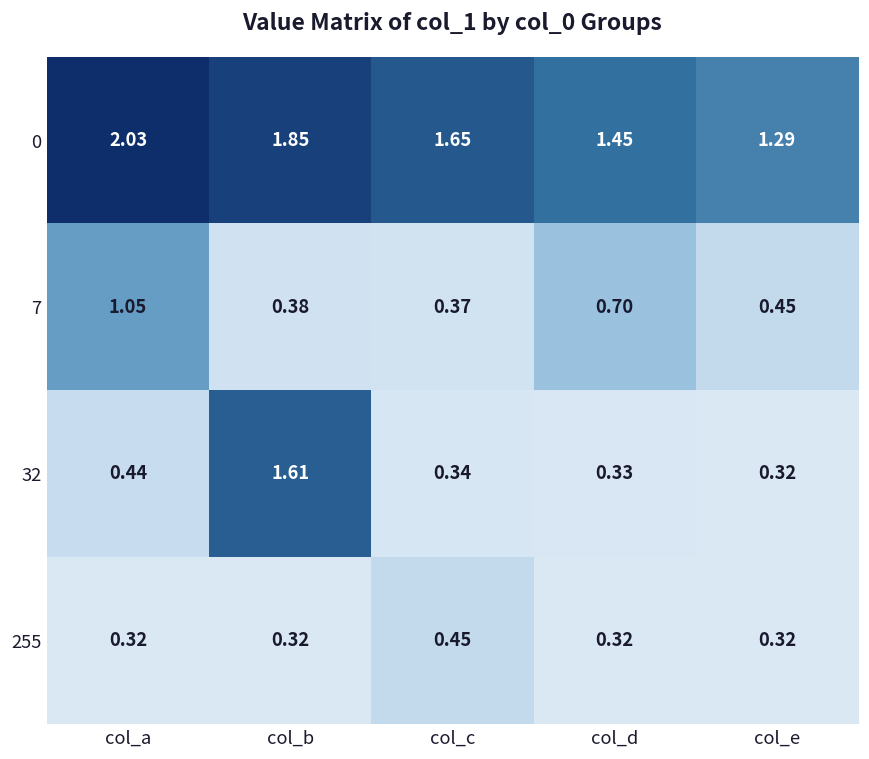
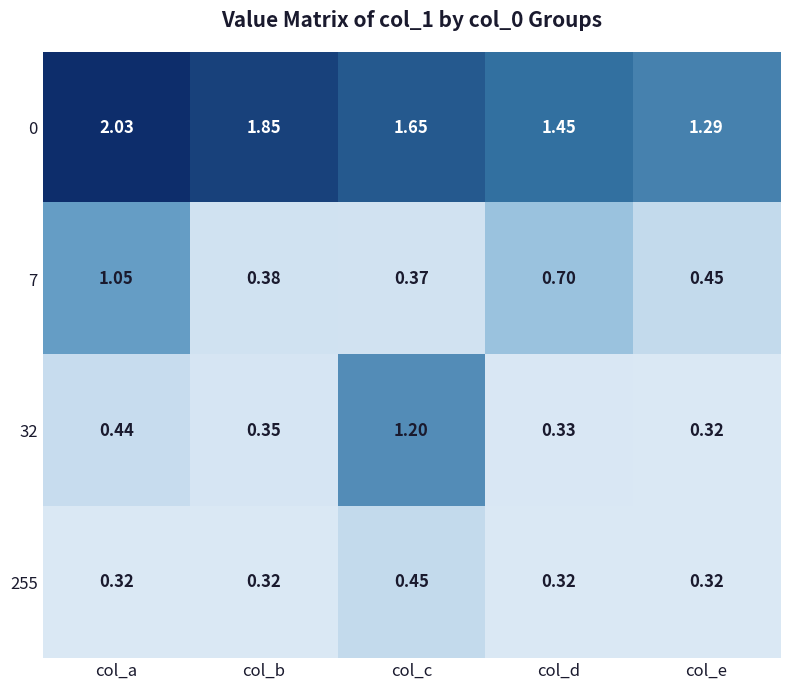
  {
    "0": {
      "col_a": 2.03,
      "col_b": 1.85,
      "col_c": 1.65,
      "col_d": 1.45,
      "col_e": 1.29
    },
    "7": {
      "col_a": 1.05,
      "col_b": 0.38,
      "col_c": 0.37,
      "col_d": 0.70,
      "col_e": 0.45
    },
    "32": {
      "col_a": 0.44,
-     "col_b": 1.61,
-     "col_c": 0.34,
+     "col_b": 0.35,
+     "col_c": 1.20,
      "col_d": 0.33,
      "col_e": 0.32
    },
    "255": {
      "col_a": 0.32,
      "col_b": 0.32,
      "col_c": 0.45,
      "col_d": 0.32,
      "col_e": 0.32
    }
  }
